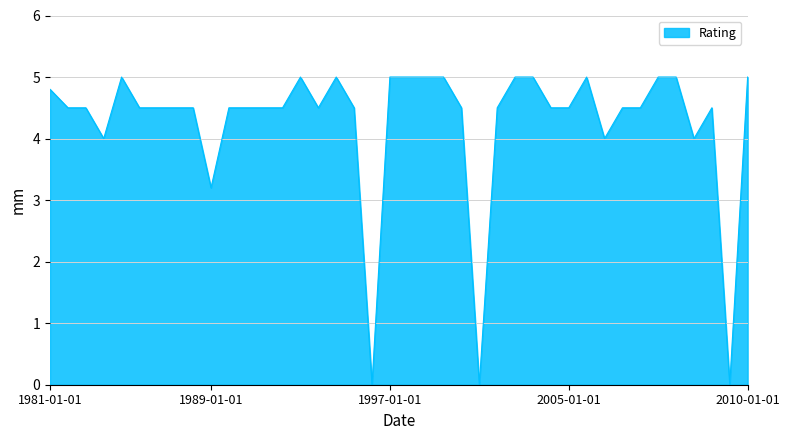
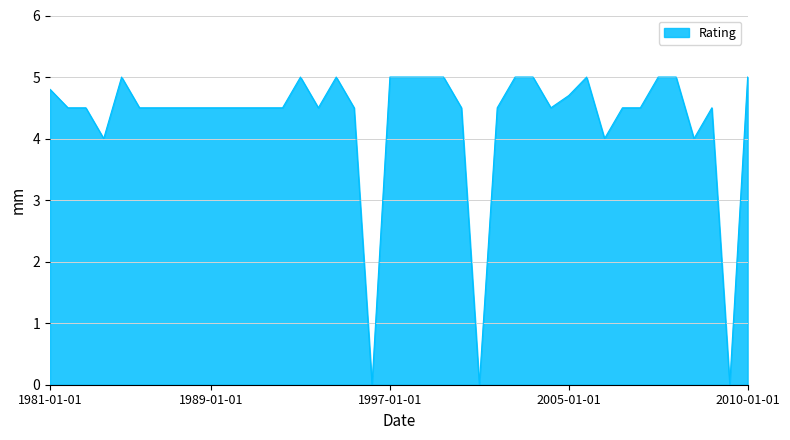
  {
    "1981-01-01": 4.8,
-   "1989-01-01": 3.2,
+   "1989-01-01": 4.5,
    "1997-01-01": 5.0,
-   "2005-01-01": 4.5,
+   "2005-01-01": 4.7,
    "2010-01-01": 5.0
  }
